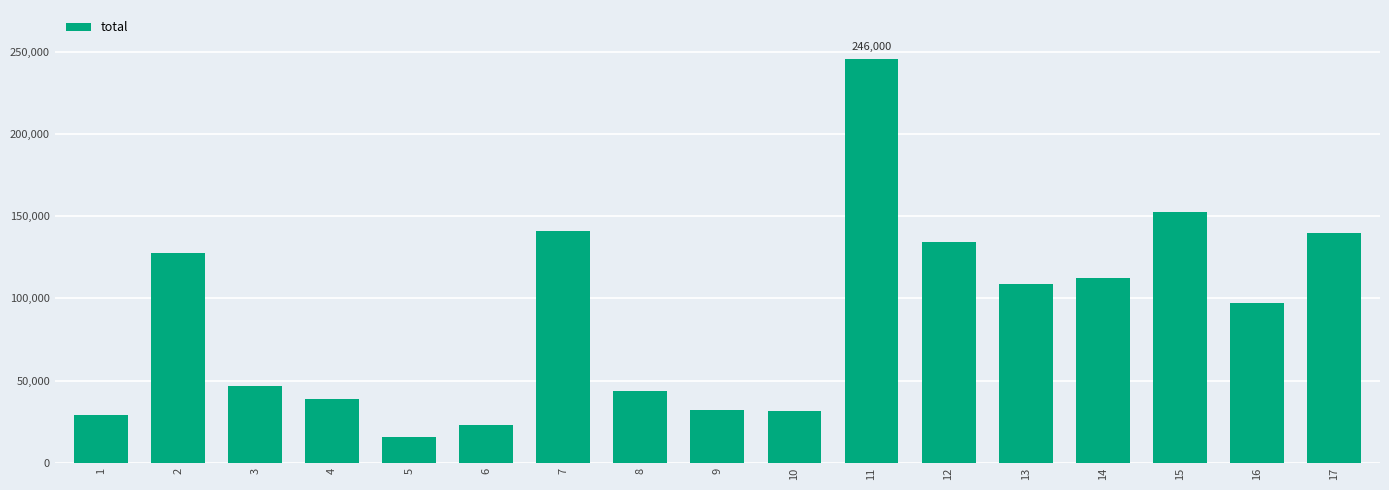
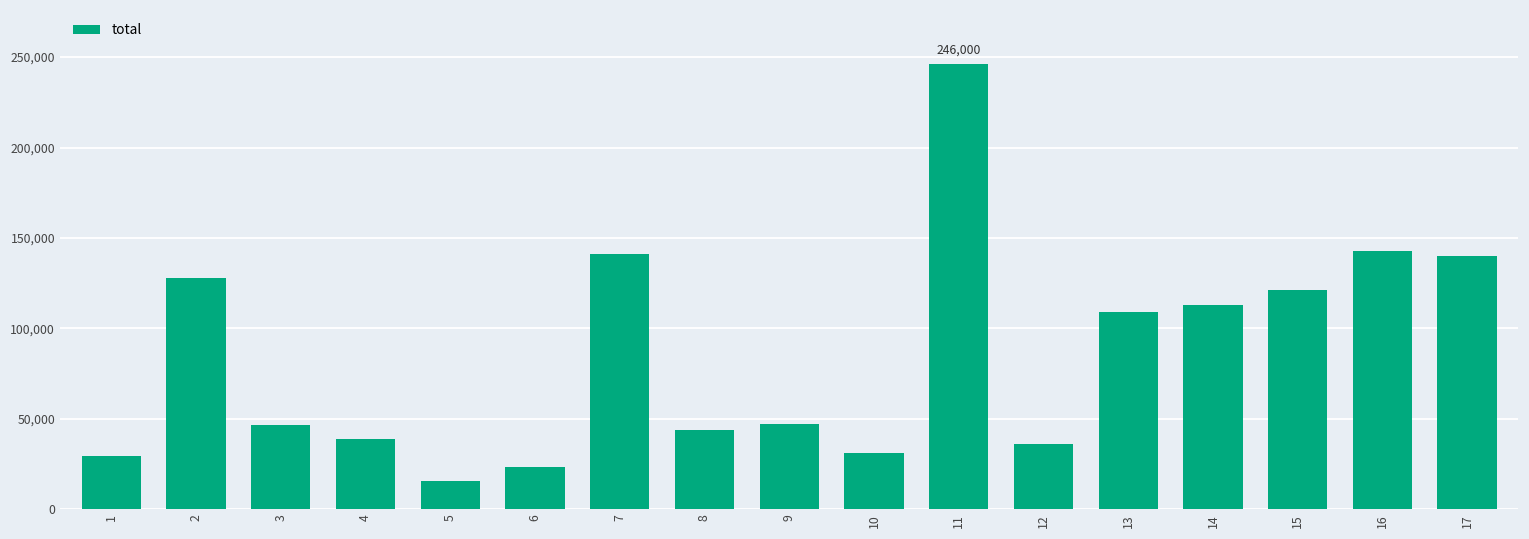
  {
    "1": "29,000",
    "2": "128,000",
    "3": "47,000",
    "4": "39,000",
    "5": "15,000",
    "6": "23,000",
    "7": "141,000",
    "8": "44,000",
-   "9": "32,000",
+   "9": "47,000",
    "10": "31,000",
-   "12": "135,000",
+   "12": "36,000",
    "13": "109,000",
    "14": "113,000",
-   "15": "153,000",
-   "16": "97,000",
+   "15": "121,000",
+   "16": "143,000",
    "17": "140,000"
  }
